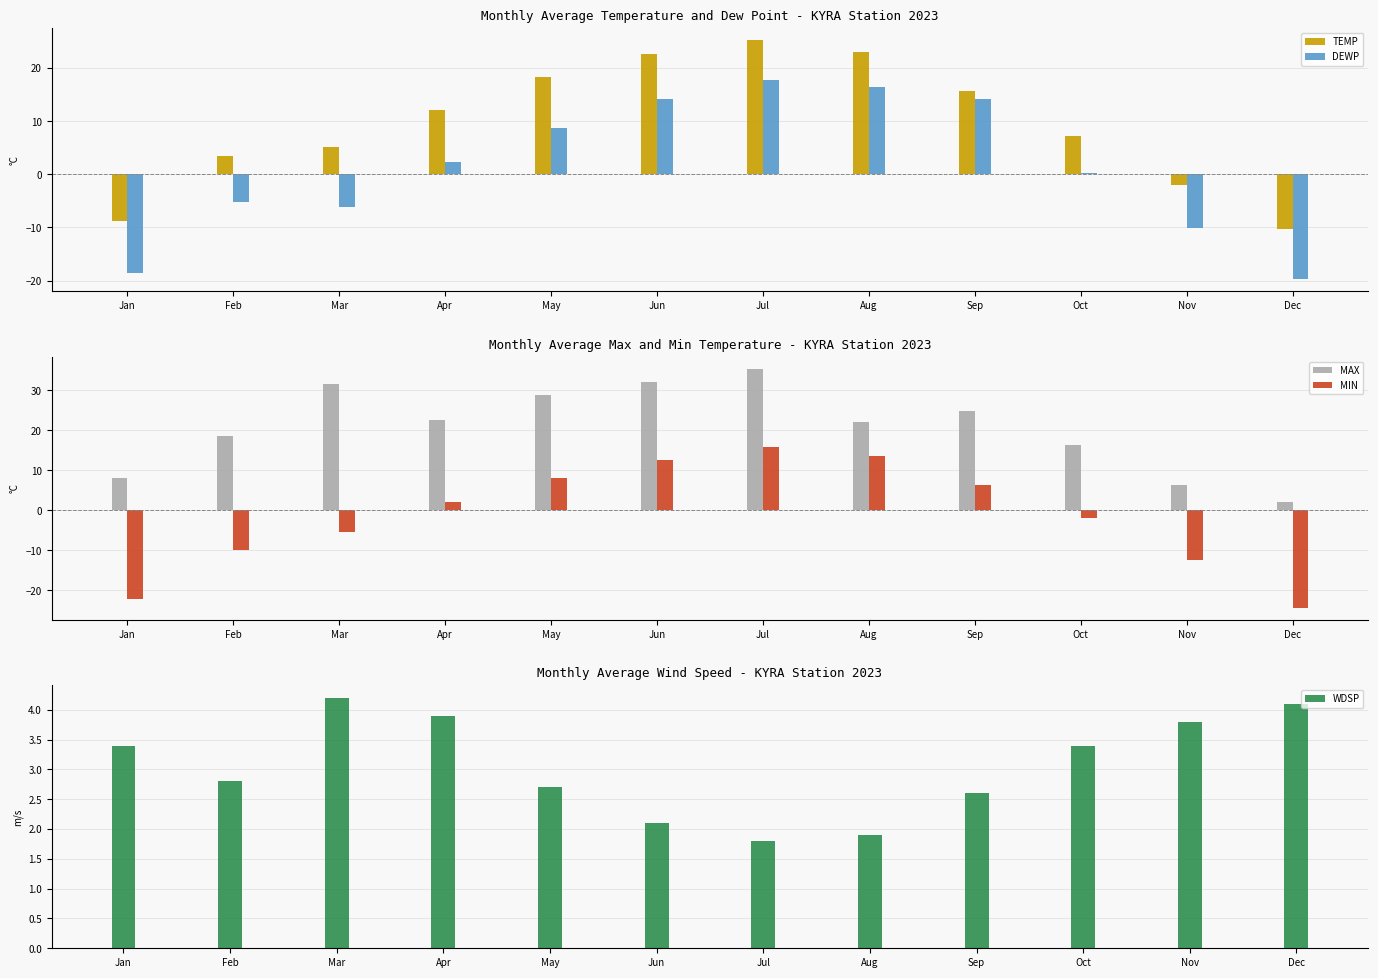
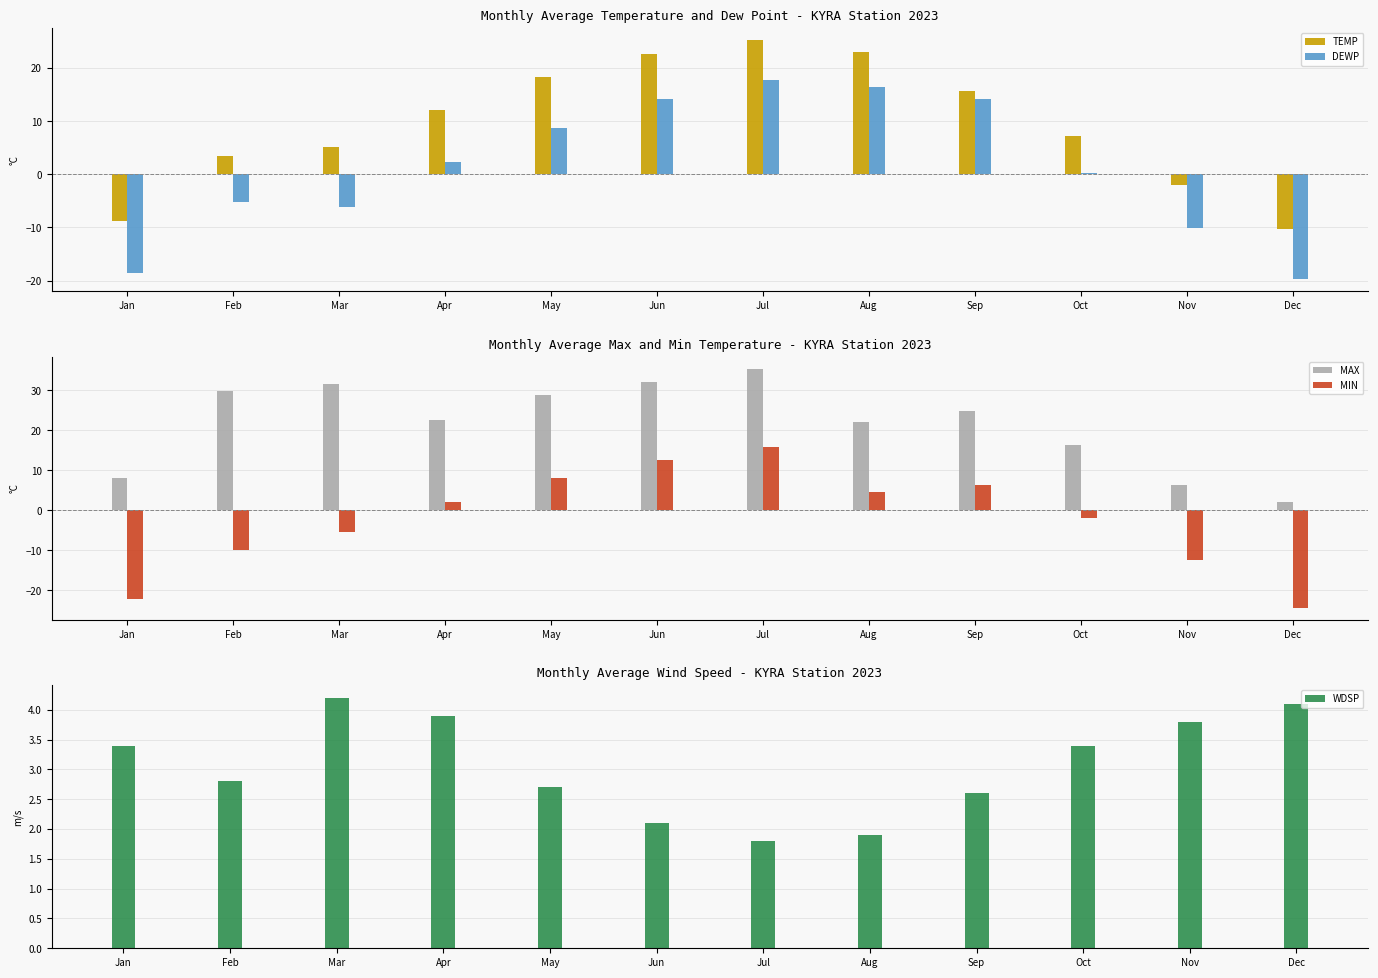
  {
    "Monthly Average Temperature and Dew Point - KYRA Station 2023": {
      "TEMP": {
        "Jan": -9,
        "Feb": 4,
        "Mar": 5,
        "Apr": 12,
        "May": 18,
        "Jun": 23,
        "Jul": 25,
        "Aug": 23,
        "Sep": 16,
        "Oct": 7,
        "Nov": -2,
        "Dec": -10
      },
      "DEWP": {
        "Jan": -19,
        "Feb": -5,
        "Mar": -6,
        "Apr": 2,
        "May": 9,
        "Jun": 14,
        "Jul": 18,
        "Aug": 16,
        "Sep": 14,
        "Nov": -10,
        "Dec": -20
      }
    },
    "Monthly Average Max and Min Temperature - KYRA Station 2023": {
      "MAX": {
        "Jan": 8,
-       "Feb": 19,
+       "Feb": 30,
        "Mar": 32,
        "Apr": 23,
        "May": 29,
        "Jun": 32,
        "Jul": 35,
        "Aug": 22,
        "Sep": 25,
        "Oct": 16,
        "Nov": 6,
        "Dec": 2
      },
      "MIN": {
        "Jan": -22,
        "Feb": -10,
        "Mar": -5,
        "Apr": 2,
        "May": 8,
        "Jun": 13,
        "Jul": 16,
-       "Aug": 14,
+       "Aug": 5,
        "Sep": 6,
        "Oct": -2,
        "Nov": -12,
        "Dec": -24
      }
    },
    "Monthly Average Wind Speed - KYRA Station 2023": {
      "Jan": 3.4,
      "Feb": 2.8,
      "Mar": 4.2,
      "Apr": 3.9,
      "May": 2.7,
      "Jun": 2.1,
      "Jul": 1.8,
      "Aug": 1.9,
      "Sep": 2.6,
      "Oct": 3.4,
      "Nov": 3.8,
      "Dec": 4.1
    }
  }
